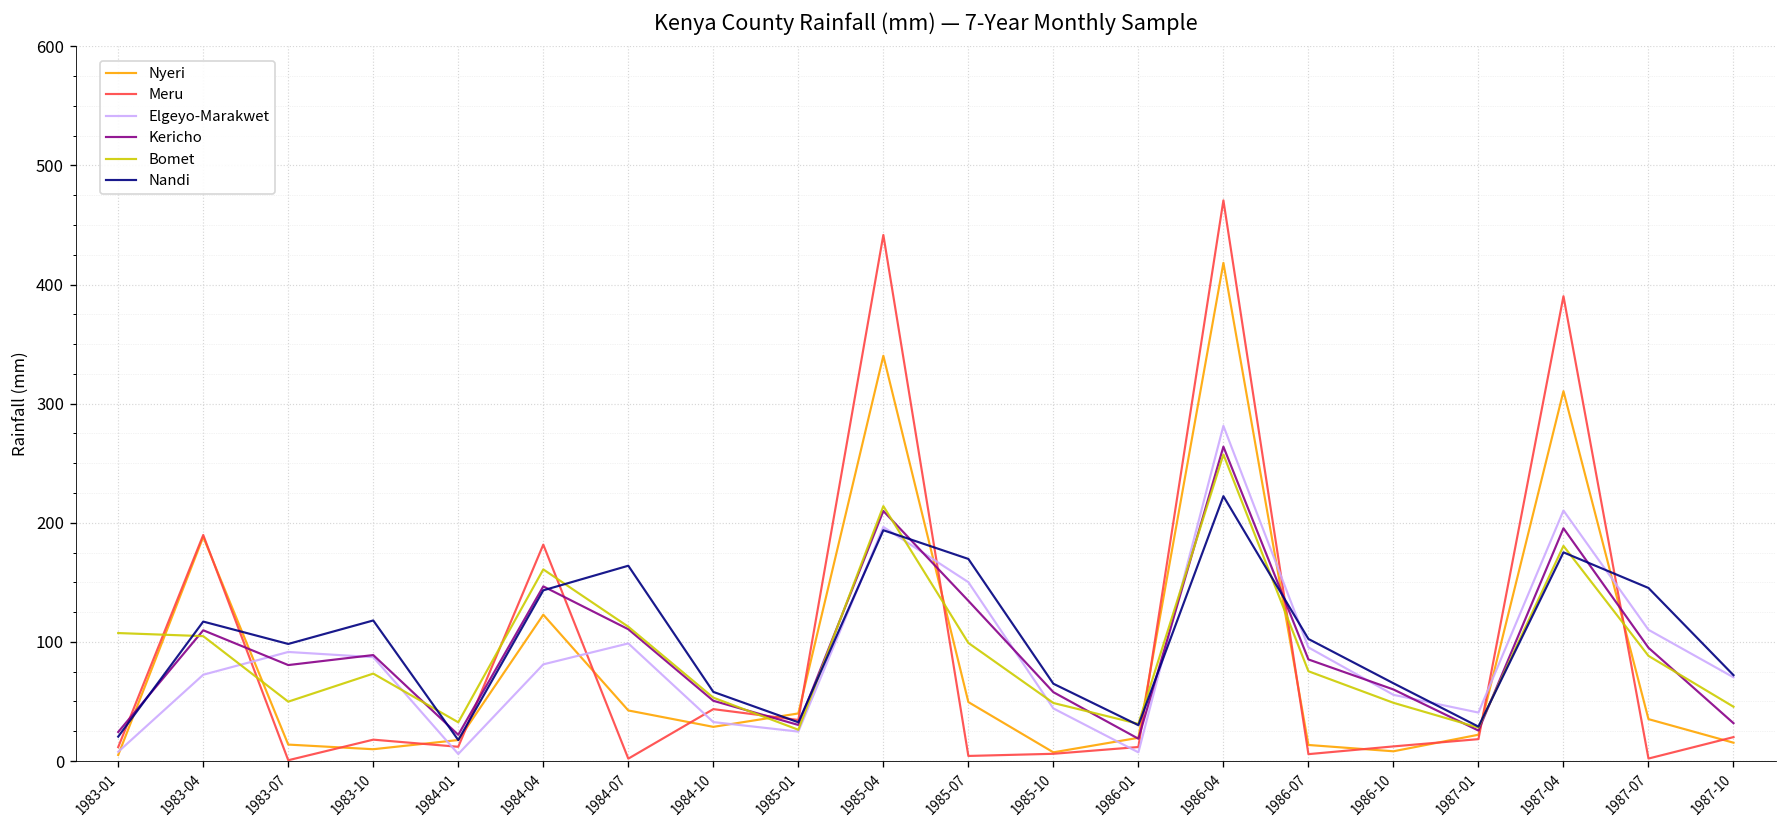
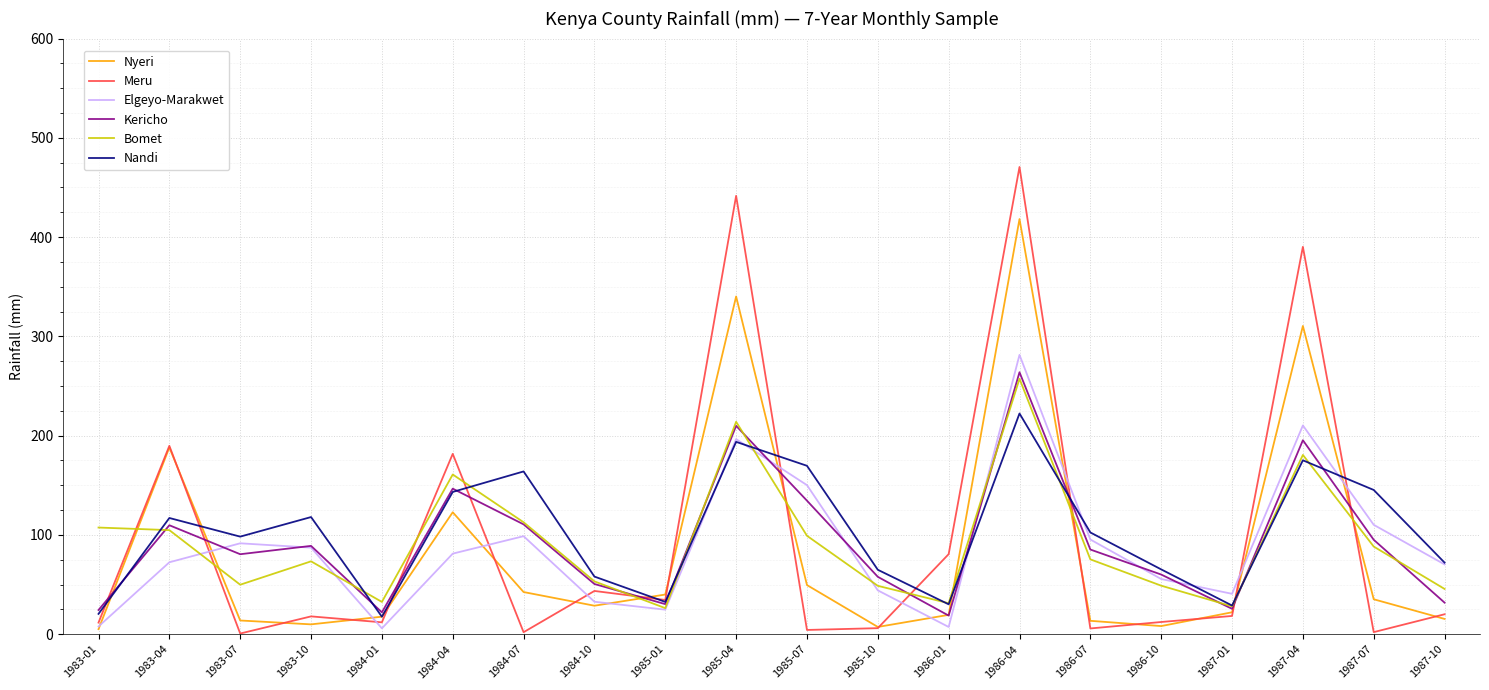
  {
    "Nyeri": {
      "1983-01": 10,
      "1983-07": 10,
      "1983-10": 10,
      "1984-04": 120,
      "1984-07": 40,
      "1984-10": 30,
      "1985-01": 40,
      "1985-04": 340,
      "1985-07": 50,
      "1986-04": 420,
      "1986-07": 10,
      "1986-10": 10,
      "1987-01": 20,
      "1987-04": 310,
      "1987-07": 40,
      "1987-10": 20
    },
    "Meru": {
      "1983-01": 10,
      "1983-07": 0,
      "1983-10": 20,
      "1984-01": 10,
      "1984-04": 180,
      "1984-07": 0,
      "1984-10": 40,
      "1985-04": 440,
      "1985-07": 0,
-     "1986-01": 10,
+     "1986-01": 80,
      "1986-04": 470,
      "1986-07": 10,
      "1986-10": 10,
      "1987-01": 20,
      "1987-04": 390,
      "1987-07": 0,
      "1987-10": 20
    },
    "Elgeyo-Marakwet": {
      "1983-01": 10,
      "1983-04": 70,
      "1983-07": 90,
      "1984-01": 10,
      "1984-04": 80,
      "1984-07": 100,
      "1984-10": 30,
      "1985-04": 200,
      "1985-07": 150,
      "1985-10": 40,
      "1986-01": 10,
      "1986-04": 280,
      "1986-07": 100,
      "1986-10": 60,
      "1987-01": 40,
      "1987-04": 210,
      "1987-07": 110
    },
    "Kericho": {
      "1983-01": 20,
      "1983-04": 110,
      "1983-07": 80,
      "1984-01": 20,
      "1984-04": 150,
      "1984-10": 50,
      "1985-04": 210,
      "1985-07": 130,
      "1985-10": 60,
      "1986-04": 260,
      "1986-07": 90,
      "1986-10": 60,
      "1987-04": 200,
      "1987-07": 100,
      "1987-10": 30
    },
    "Bomet": {
      "1983-01": 110,
      "1983-04": 100,
      "1983-07": 50,
      "1983-10": 70,
      "1984-01": 30,
      "1984-04": 160,
      "1984-10": 50,
      "1985-04": 210,
      "1985-07": 100,
      "1985-10": 50,
      "1986-04": 260,
      "1986-07": 80,
      "1986-10": 50,
      "1987-04": 180,
      "1987-07": 90,
      "1987-10": 50
    },
    "Nandi": {
      "1983-01": 20,
      "1983-04": 120,
      "1983-07": 100,
      "1983-10": 120,
      "1984-04": 140,
      "1984-07": 160,
      "1984-10": 60,
      "1985-04": 190,
      "1985-07": 170,
      "1985-10": 60,
      "1986-04": 220,
      "1986-07": 100,
      "1986-10": 70,
      "1987-04": 180,
      "1987-07": 150
    }
  }
